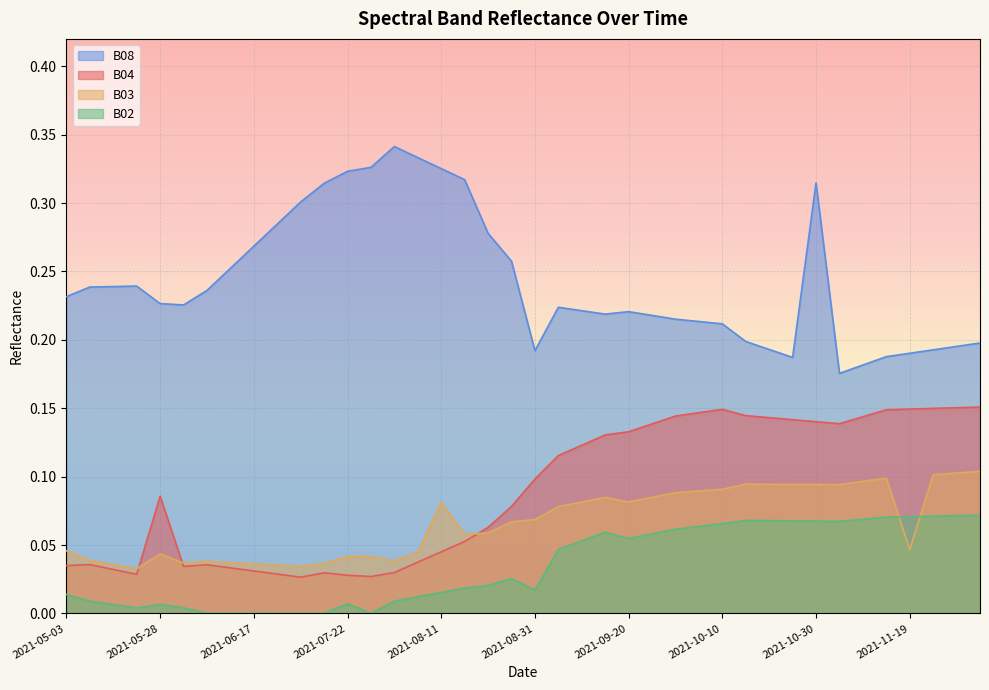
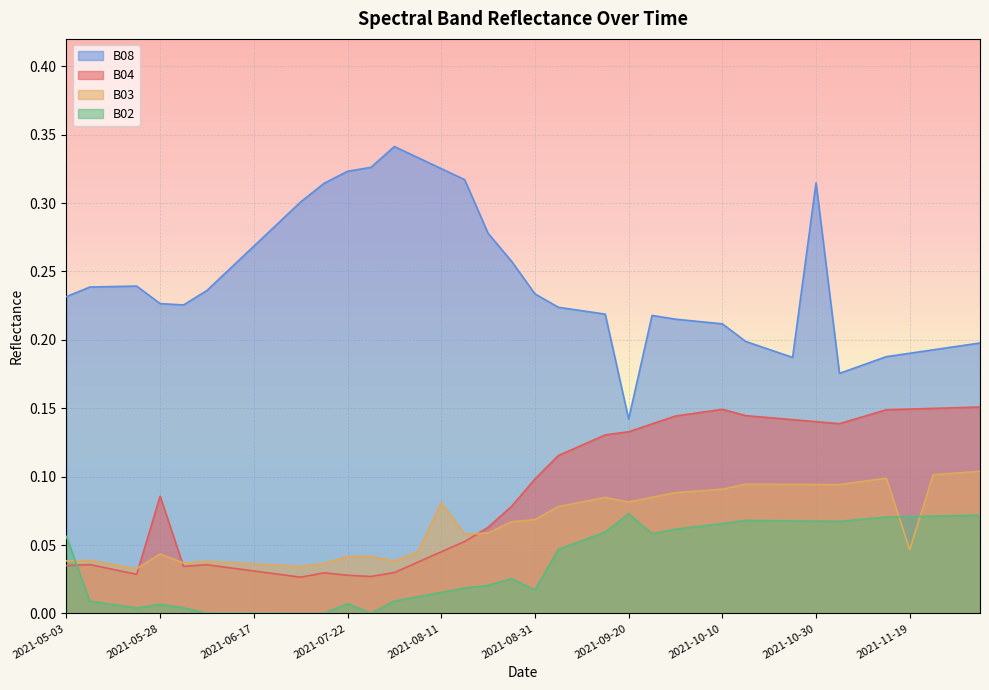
  {
    "B08": {
      "2021-05-03": 0.232,
      "2021-05-28": 0.227,
      "2021-06-17": 0.268,
      "2021-07-22": 0.323,
      "2021-08-11": 0.325,
-     "2021-08-31": 0.192,
-     "2021-09-20": 0.221,
+     "2021-08-31": 0.234,
+     "2021-09-20": 0.142,
      "2021-10-10": 0.212,
      "2021-10-30": 0.315,
      "2021-11-19": 0.190
    },
    "B04": {
      "2021-05-03": 0.035,
      "2021-05-28": 0.086,
      "2021-06-17": 0.031,
      "2021-07-22": 0.028,
      "2021-08-11": 0.045,
      "2021-08-31": 0.098,
      "2021-09-20": 0.133,
      "2021-10-10": 0.149,
      "2021-10-30": 0.140,
      "2021-11-19": 0.149
    },
    "B03": {
-     "2021-05-03": 0.046,
+     "2021-05-03": 0.038,
      "2021-05-28": 0.044,
      "2021-06-17": 0.036,
      "2021-07-22": 0.042,
      "2021-08-11": 0.081,
      "2021-08-31": 0.069,
      "2021-09-20": 0.082,
      "2021-10-10": 0.091,
      "2021-10-30": 0.094,
      "2021-11-19": 0.047
    },
    "B02": {
-     "2021-05-03": 0.014,
+     "2021-05-03": 0.056,
      "2021-05-28": 0.007,
      "2021-06-17": 0.000,
      "2021-07-22": 0.007,
      "2021-08-11": 0.015,
      "2021-08-31": 0.017,
-     "2021-09-20": 0.055,
+     "2021-09-20": 0.073,
      "2021-10-10": 0.066,
      "2021-10-30": 0.067,
      "2021-11-19": 0.071
    }
  }
